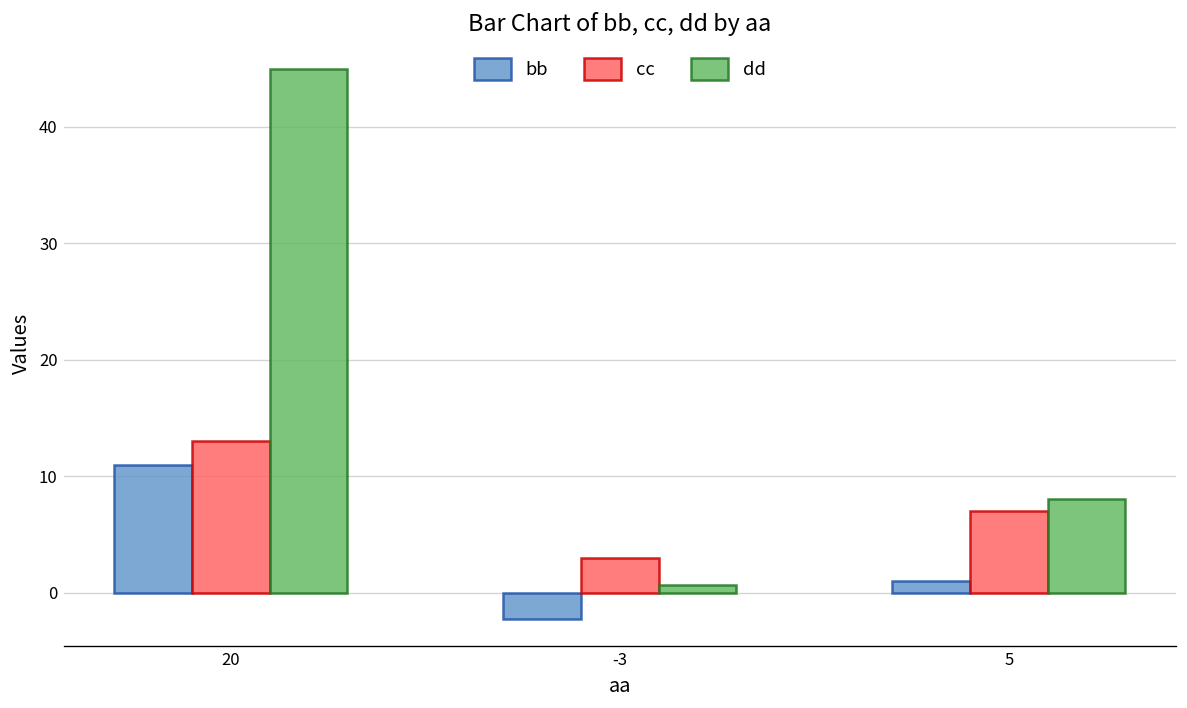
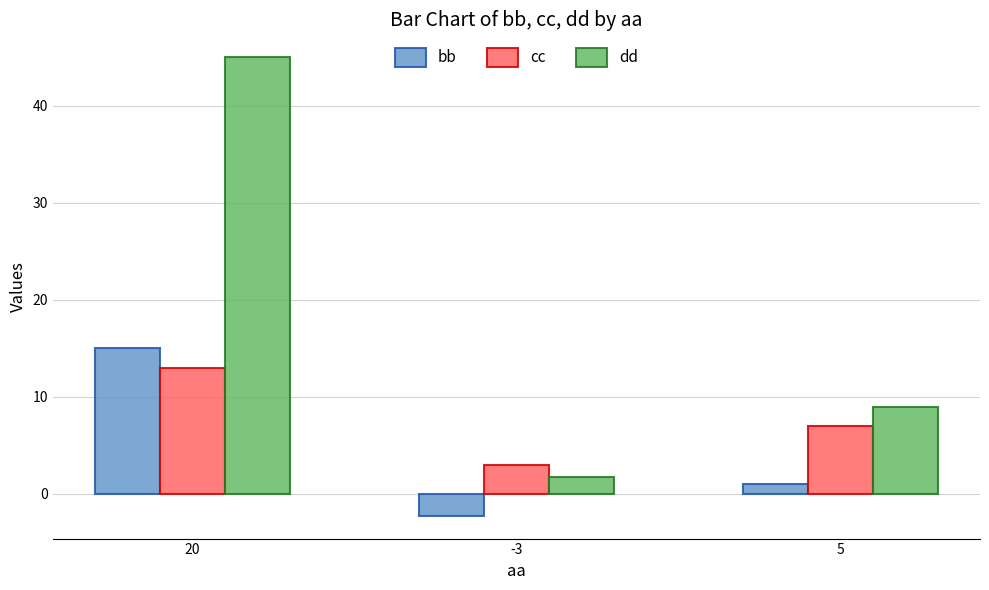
  {
    "bb": {
-     "20": 11,
+     "20": 15,
      "-3": -2,
      "5": 1
    },
    "cc": {
      "20": 13,
      "-3": 3,
      "5": 7
    },
    "dd": {
      "20": 45,
-     "-3": 1,
-     "5": 8
+     "-3": 2,
+     "5": 9
    }
  }
